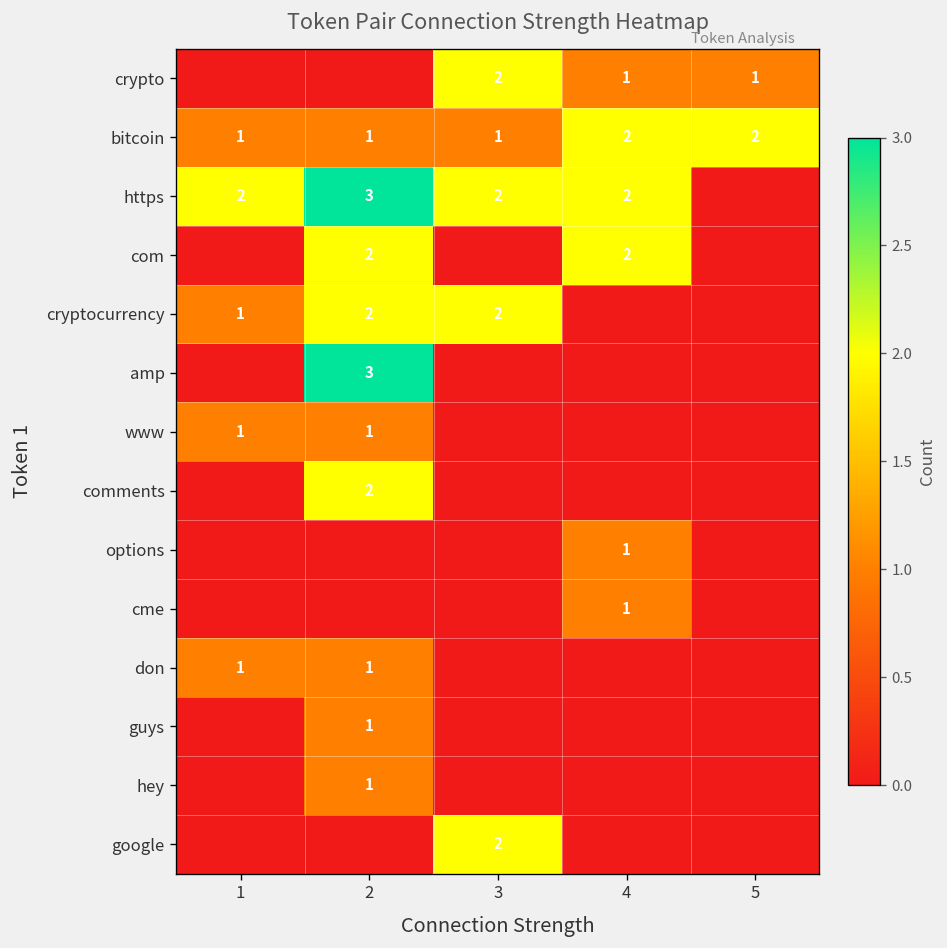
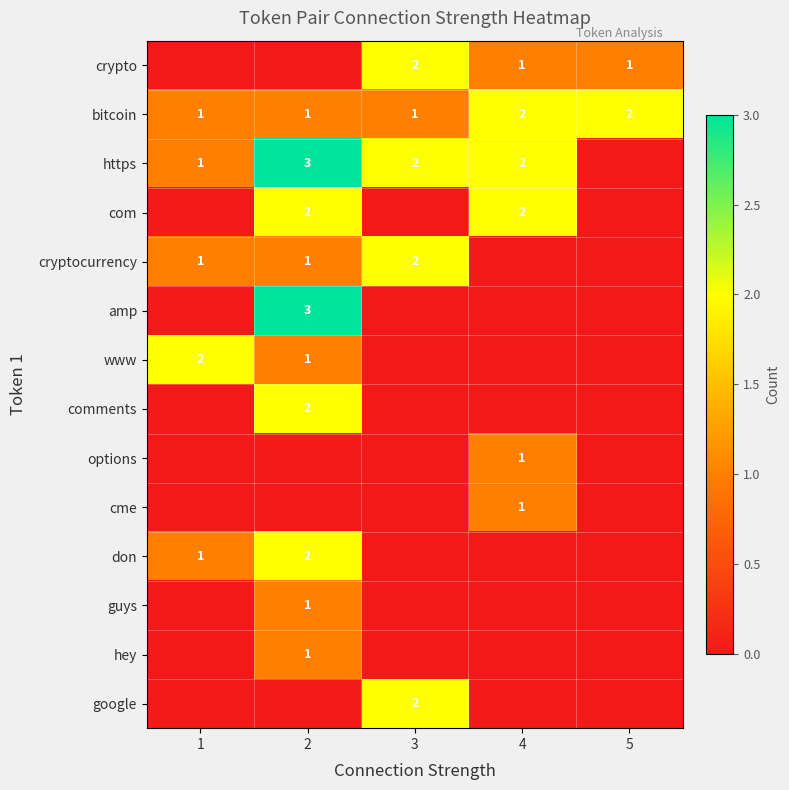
  {
    "crypto": {
      "3": 2,
      "4": 1,
      "5": 1
    },
    "bitcoin": {
      "1": 1,
      "2": 1,
      "3": 1,
      "4": 2,
      "5": 2
    },
    "https": {
-     "1": 2,
+     "1": 1,
      "2": 3,
      "3": 2,
      "4": 2
    },
    "com": {
      "2": 2,
      "4": 2
    },
    "cryptocurrency": {
      "1": 1,
-     "2": 2,
+     "2": 1,
      "3": 2
    },
    "amp": {
      "2": 3
    },
    "www": {
-     "1": 1,
+     "1": 2,
      "2": 1
    },
    "comments": {
      "2": 2
    },
    "options": {
      "4": 1
    },
    "cme": {
      "4": 1
    },
    "don": {
      "1": 1,
-     "2": 1
+     "2": 2
    },
    "guys": {
      "2": 1
    },
    "hey": {
      "2": 1
    },
    "google": {
      "3": 2
    }
  }
